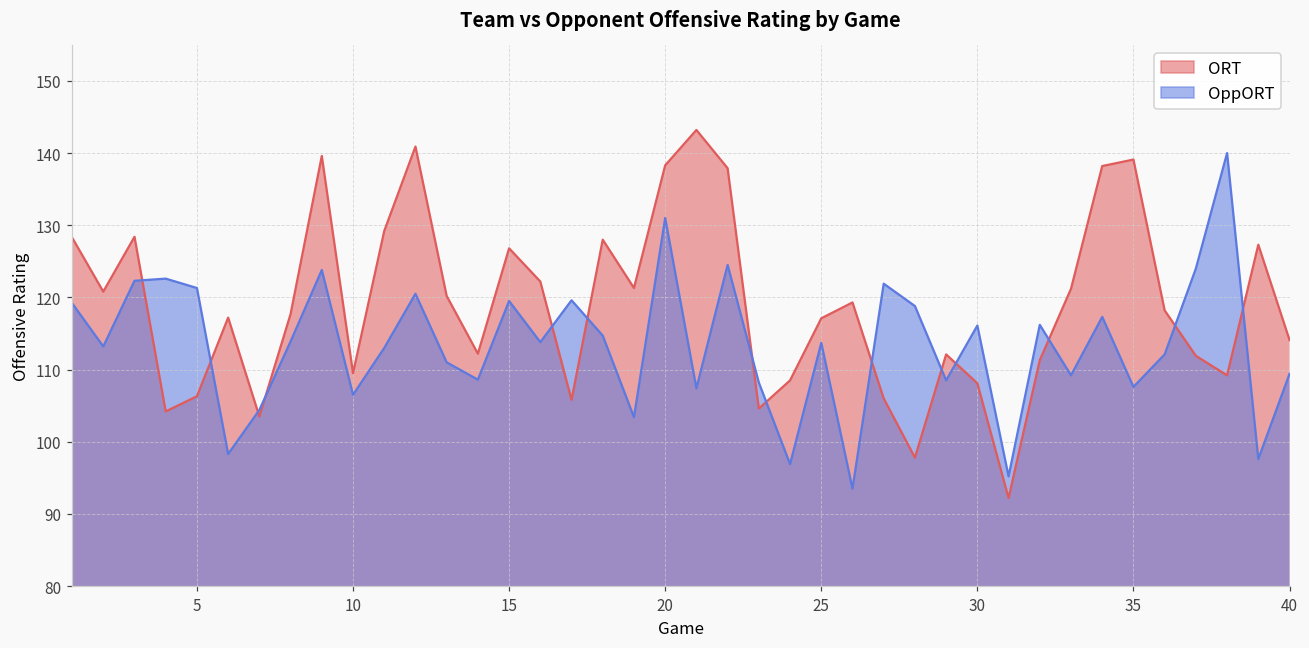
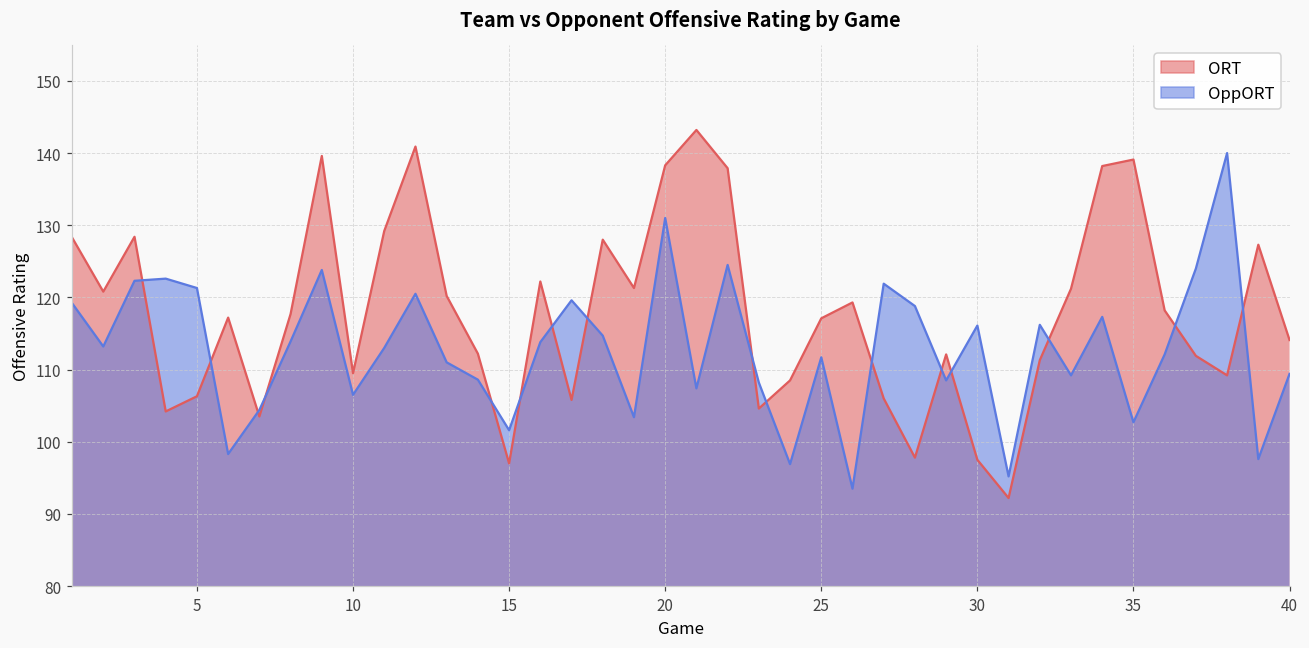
  {
    "ORT": {
      "5": 106,
      "10": 110,
-     "15": 127,
+     "15": 97,
      "20": 138,
      "25": 117,
-     "30": 108,
+     "30": 98,
      "35": 139,
      "40": 114
    },
    "OppORT": {
      "5": 121,
      "10": 107,
-     "15": 120,
+     "15": 102,
      "20": 131,
-     "25": 114,
+     "25": 112,
      "30": 116,
-     "35": 108,
+     "35": 103,
      "40": 109
    }
  }
